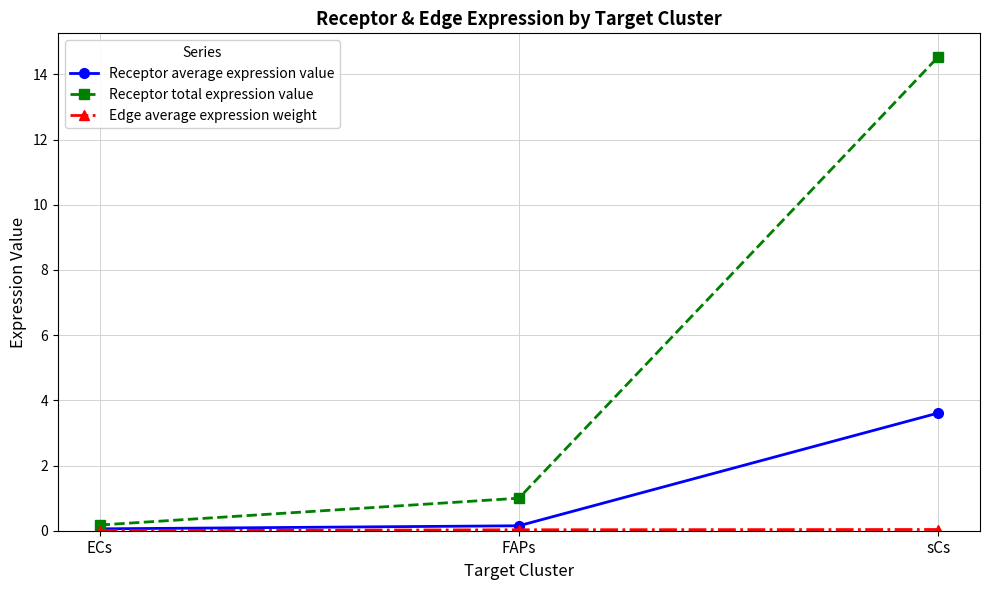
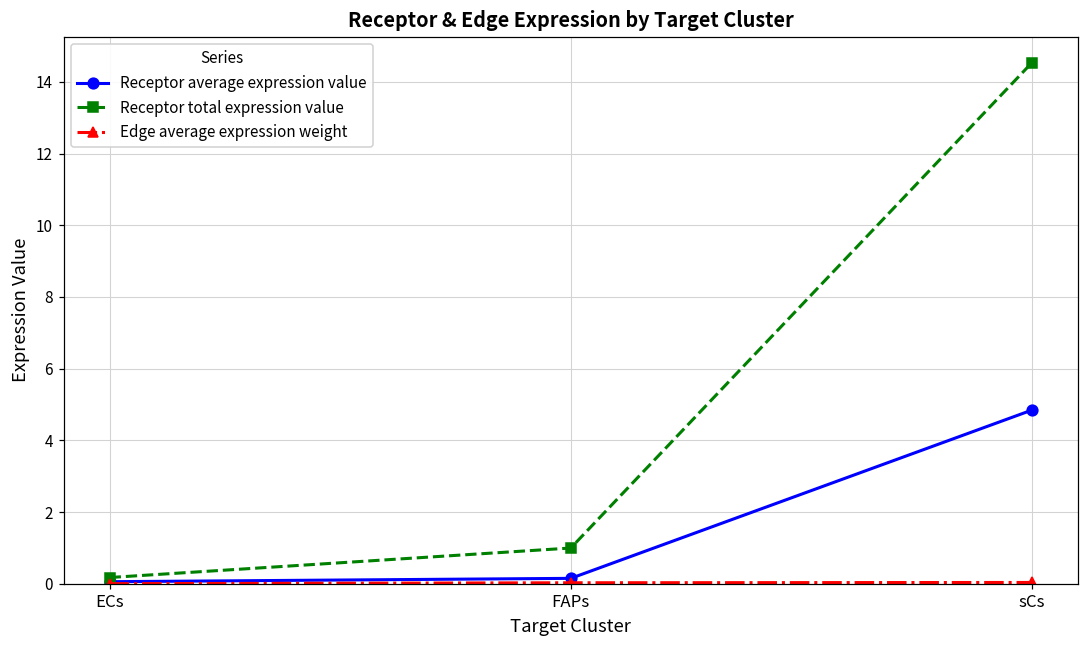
  {
    "Receptor average expression value": {
      "FAPs": 0.2,
-     "sCs": 3.6
+     "sCs": 4.8
    },
    "Receptor total expression value": {
      "ECs": 0.2,
      "FAPs": 1.0,
      "sCs": 14.5
    },
    "Edge average expression weight": {
      "FAPs": 0.0,
      "sCs": 0.0
    }
  }
